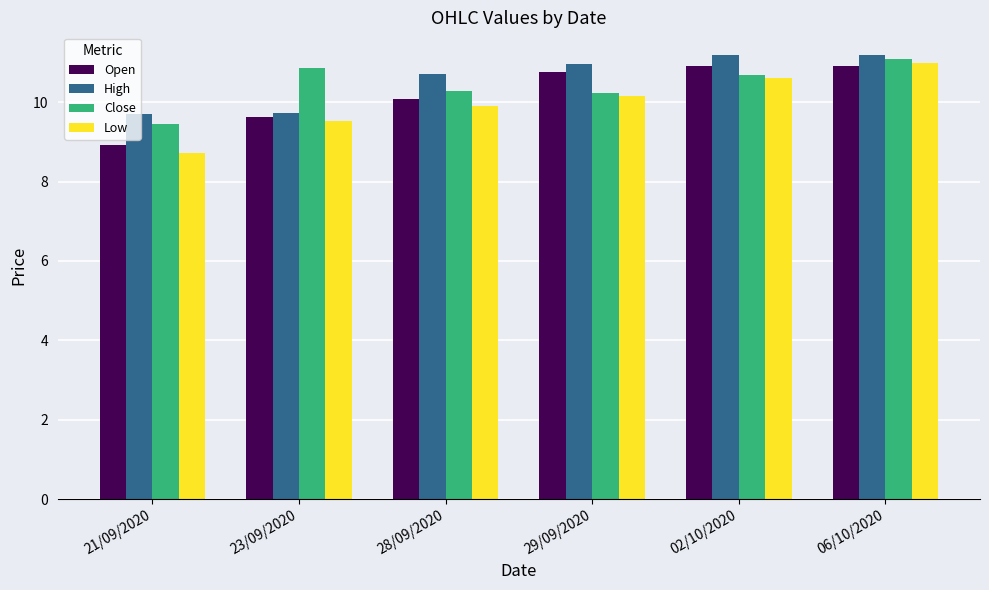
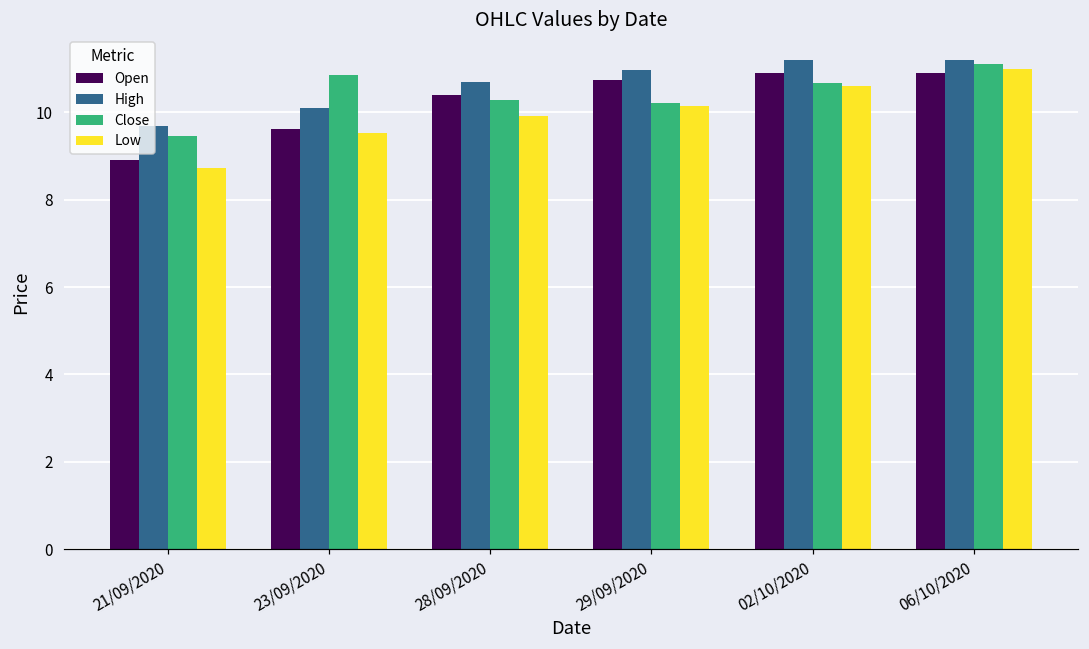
  {
    "Open": {
      "21/09/2020": 8.9,
      "23/09/2020": 9.6,
-     "28/09/2020": 10.1,
+     "28/09/2020": 10.4,
      "29/09/2020": 10.8,
      "02/10/2020": 10.9,
      "06/10/2020": 10.9
    },
    "High": {
-     "23/09/2020": 9.7,
+     "23/09/2020": 10.1,
      "28/09/2020": 10.7,
      "29/09/2020": 11.0,
      "02/10/2020": 11.2,
      "06/10/2020": 11.2
    },
    "Close": {
      "21/09/2020": 9.5,
      "23/09/2020": 10.9,
      "28/09/2020": 10.3,
      "29/09/2020": 10.2,
      "02/10/2020": 10.7,
      "06/10/2020": 11.1
    },
    "Low": {
      "21/09/2020": 8.7,
      "23/09/2020": 9.5,
      "28/09/2020": 9.9,
      "29/09/2020": 10.1,
      "02/10/2020": 10.6,
      "06/10/2020": 11.0
    }
  }
